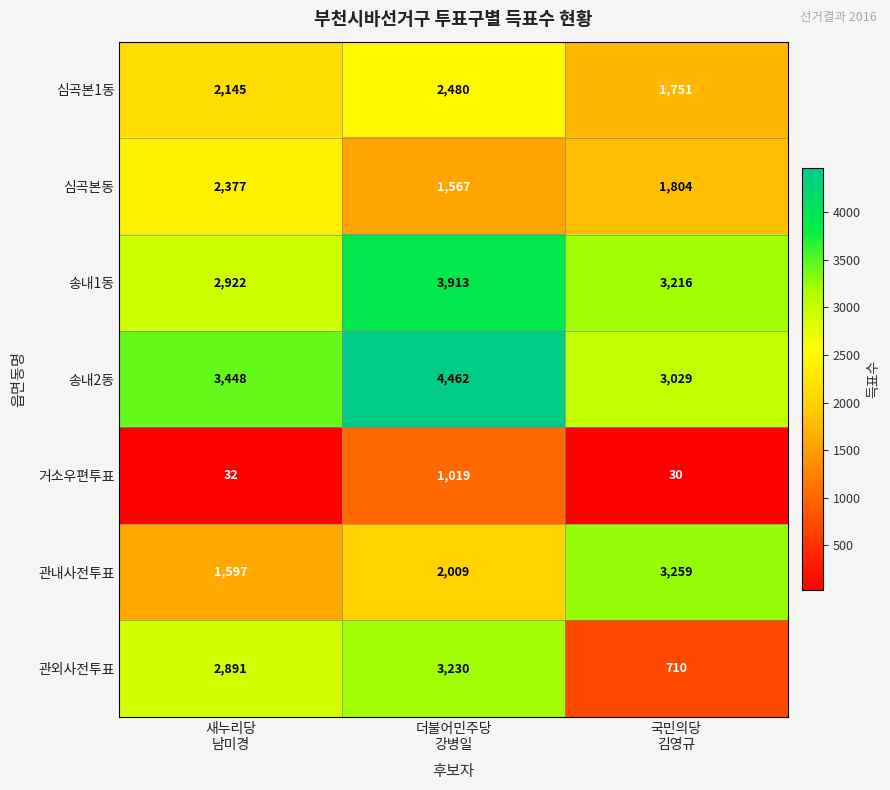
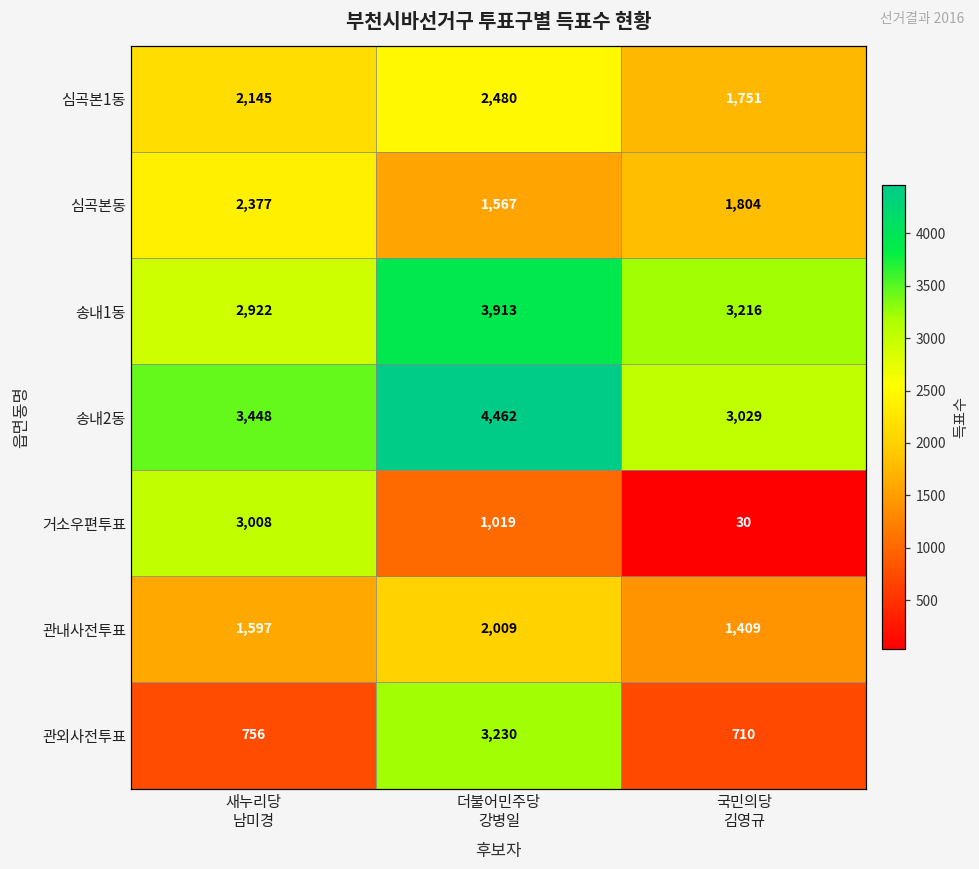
  {
    "심곡본1동": {
      "새누리당 남미경": "2,145",
      "더불어민주당 강병일": "2,480",
      "국민의당 김영규": "1,751"
    },
    "심곡본동": {
      "새누리당 남미경": "2,377",
      "더불어민주당 강병일": "1,567",
      "국민의당 김영규": "1,804"
    },
    "송내1동": {
      "새누리당 남미경": "2,922",
      "더불어민주당 강병일": "3,913",
      "국민의당 김영규": "3,216"
    },
    "송내2동": {
      "새누리당 남미경": "3,448",
      "더불어민주당 강병일": "4,462",
      "국민의당 김영규": "3,029"
    },
    "거소우편투표": {
-     "새누리당 남미경": "32",
+     "새누리당 남미경": "3,008",
      "더불어민주당 강병일": "1,019",
      "국민의당 김영규": "30"
    },
    "관내사전투표": {
      "새누리당 남미경": "1,597",
      "더불어민주당 강병일": "2,009",
-     "국민의당 김영규": "3,259"
+     "국민의당 김영규": "1,409"
    },
    "관외사전투표": {
-     "새누리당 남미경": "2,891",
+     "새누리당 남미경": "756",
      "더불어민주당 강병일": "3,230",
      "국민의당 김영규": "710"
    }
  }
